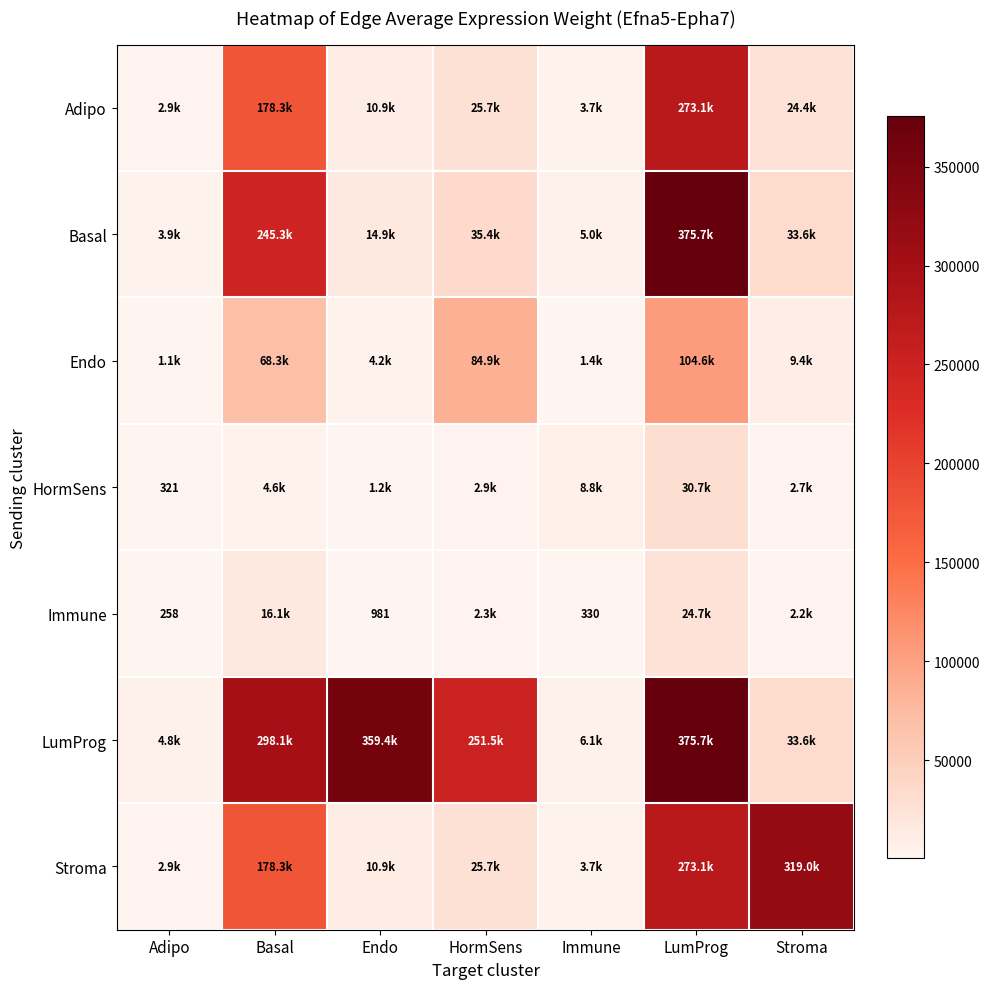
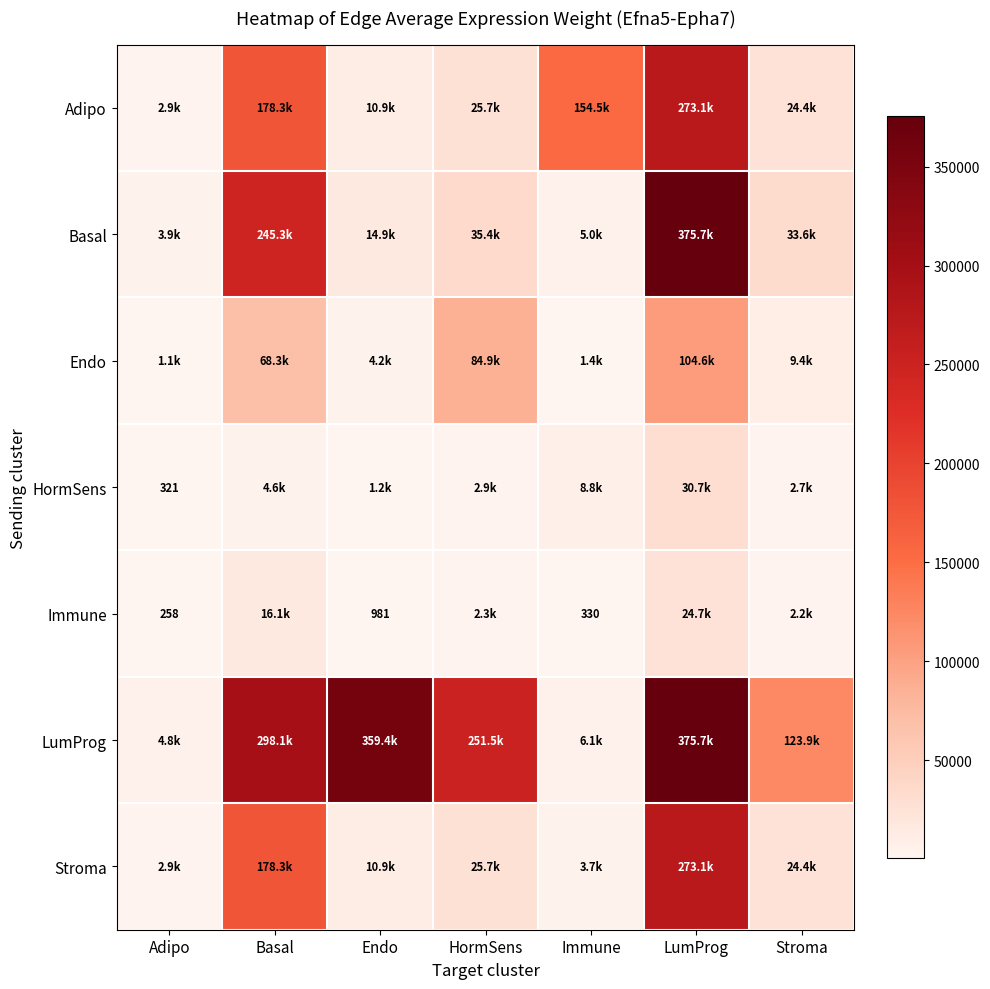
  {
    "Adipo": {
      "Adipo": "2.9k",
      "Basal": "178.3k",
      "Endo": "10.9k",
      "HormSens": "25.7k",
-     "Immune": "3.7k",
+     "Immune": "154.5k",
      "LumProg": "273.1k",
      "Stroma": "24.4k"
    },
    "Basal": {
      "Adipo": "3.9k",
      "Basal": "245.3k",
      "Endo": "14.9k",
      "HormSens": "35.4k",
      "Immune": "5.0k",
      "LumProg": "375.7k",
      "Stroma": "33.6k"
    },
    "Endo": {
      "Adipo": "1.1k",
      "Basal": "68.3k",
      "Endo": "4.2k",
      "HormSens": "84.9k",
      "Immune": "1.4k",
      "LumProg": "104.6k",
      "Stroma": "9.4k"
    },
    "HormSens": {
      "Adipo": "321",
      "Basal": "4.6k",
      "Endo": "1.2k",
      "HormSens": "2.9k",
      "Immune": "8.8k",
      "LumProg": "30.7k",
      "Stroma": "2.7k"
    },
    "Immune": {
      "Adipo": "258",
      "Basal": "16.1k",
      "Endo": "981",
      "HormSens": "2.3k",
      "Immune": "330",
      "LumProg": "24.7k",
      "Stroma": "2.2k"
    },
    "LumProg": {
      "Adipo": "4.8k",
      "Basal": "298.1k",
      "Endo": "359.4k",
      "HormSens": "251.5k",
      "Immune": "6.1k",
      "LumProg": "375.7k",
-     "Stroma": "33.6k"
+     "Stroma": "123.9k"
    },
    "Stroma": {
      "Adipo": "2.9k",
      "Basal": "178.3k",
      "Endo": "10.9k",
      "HormSens": "25.7k",
      "Immune": "3.7k",
      "LumProg": "273.1k",
-     "Stroma": "319.0k"
+     "Stroma": "24.4k"
    }
  }
